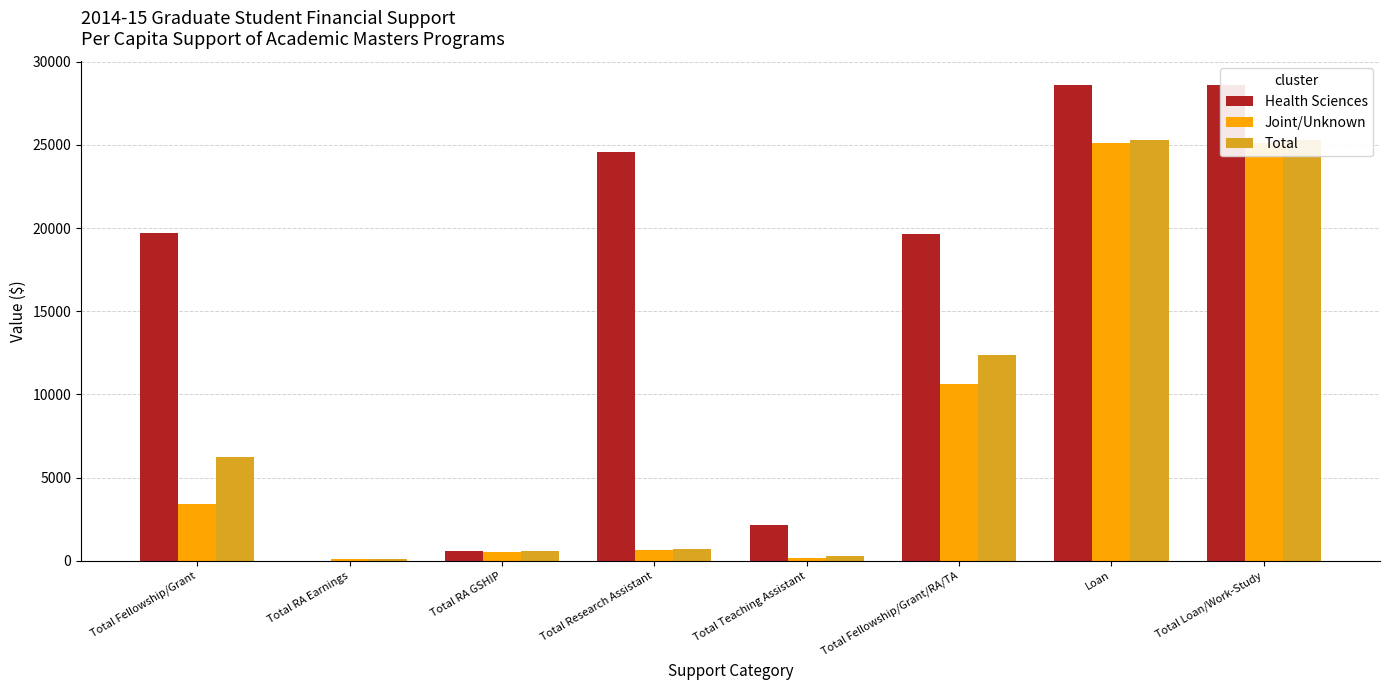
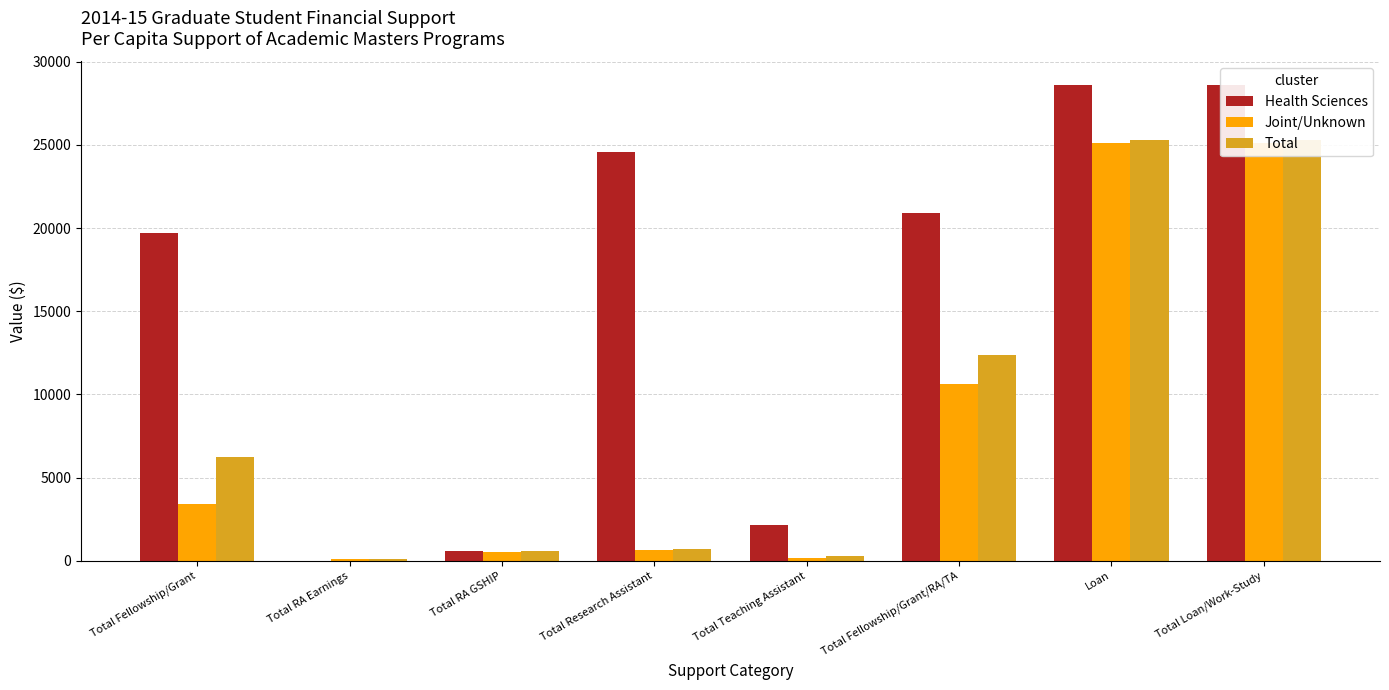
  {
    "Health Sciences": {
      "Total Fellowship/Grant": 19700,
      "Total RA Earnings": 0,
      "Total RA GSHIP": 600,
      "Total Research Assistant": 24500,
      "Total Teaching Assistant": 2200,
-     "Total Fellowship/Grant/RA/TA": 19700,
+     "Total Fellowship/Grant/RA/TA": 20900,
      "Loan": 28600
    }
  }
